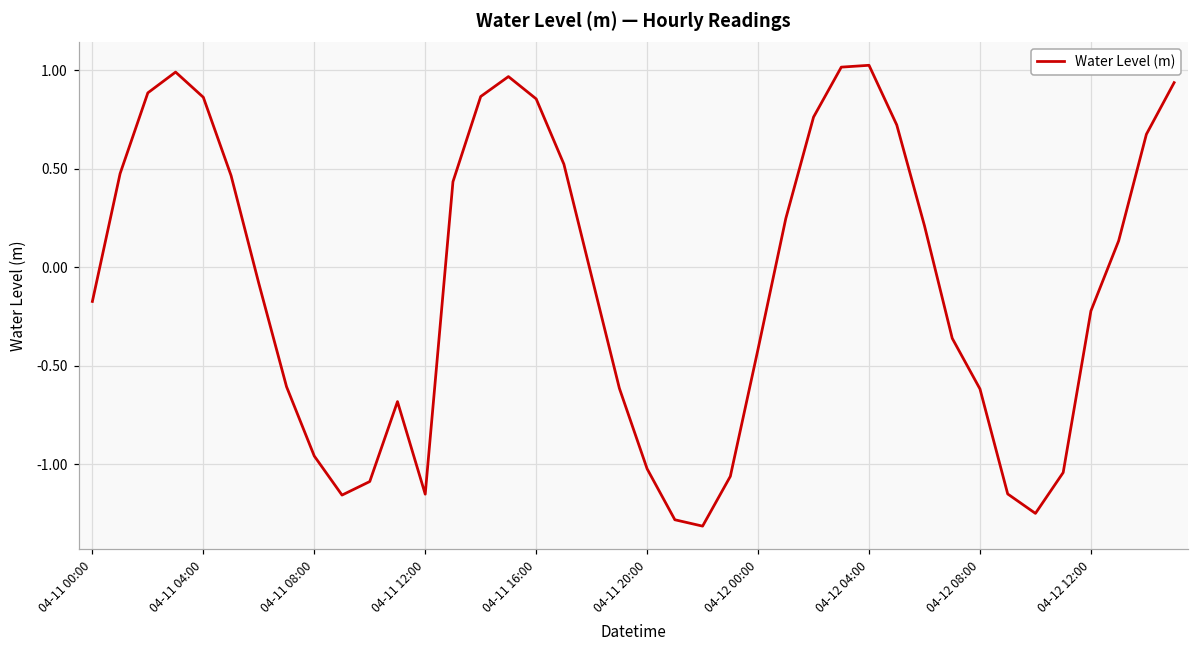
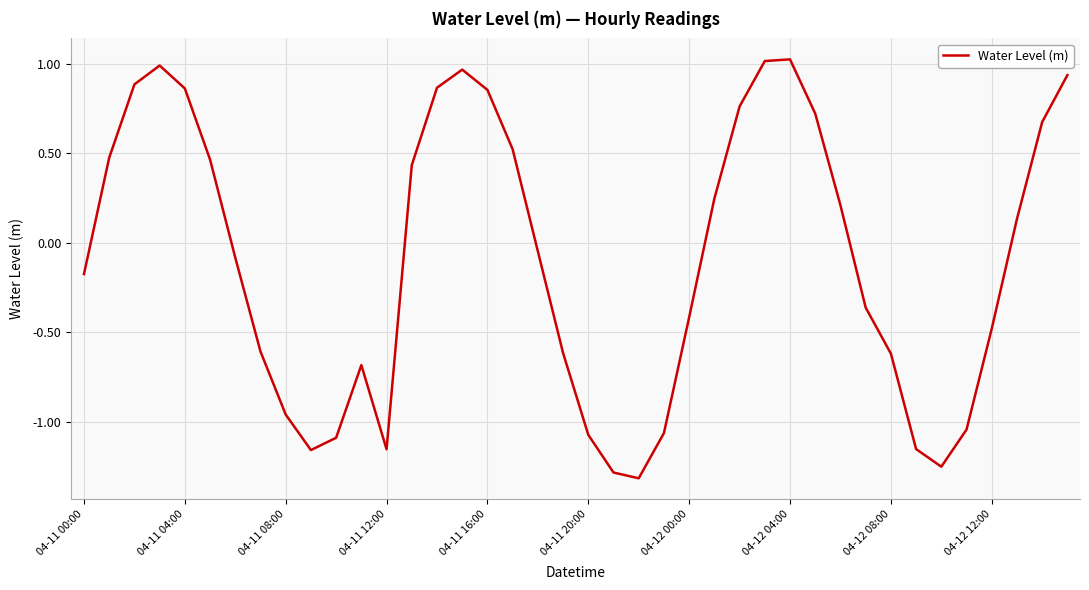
  {
    "04-11 00:00": -0.17,
    "04-11 04:00": 0.86,
    "04-11 08:00": -0.96,
    "04-11 12:00": -1.15,
    "04-11 16:00": 0.85,
-   "04-11 20:00": -1.02,
+   "04-11 20:00": -1.07,
    "04-12 00:00": -0.42,
    "04-12 04:00": 1.03,
    "04-12 08:00": -0.62,
-   "04-12 12:00": -0.22
+   "04-12 12:00": -0.48
  }
